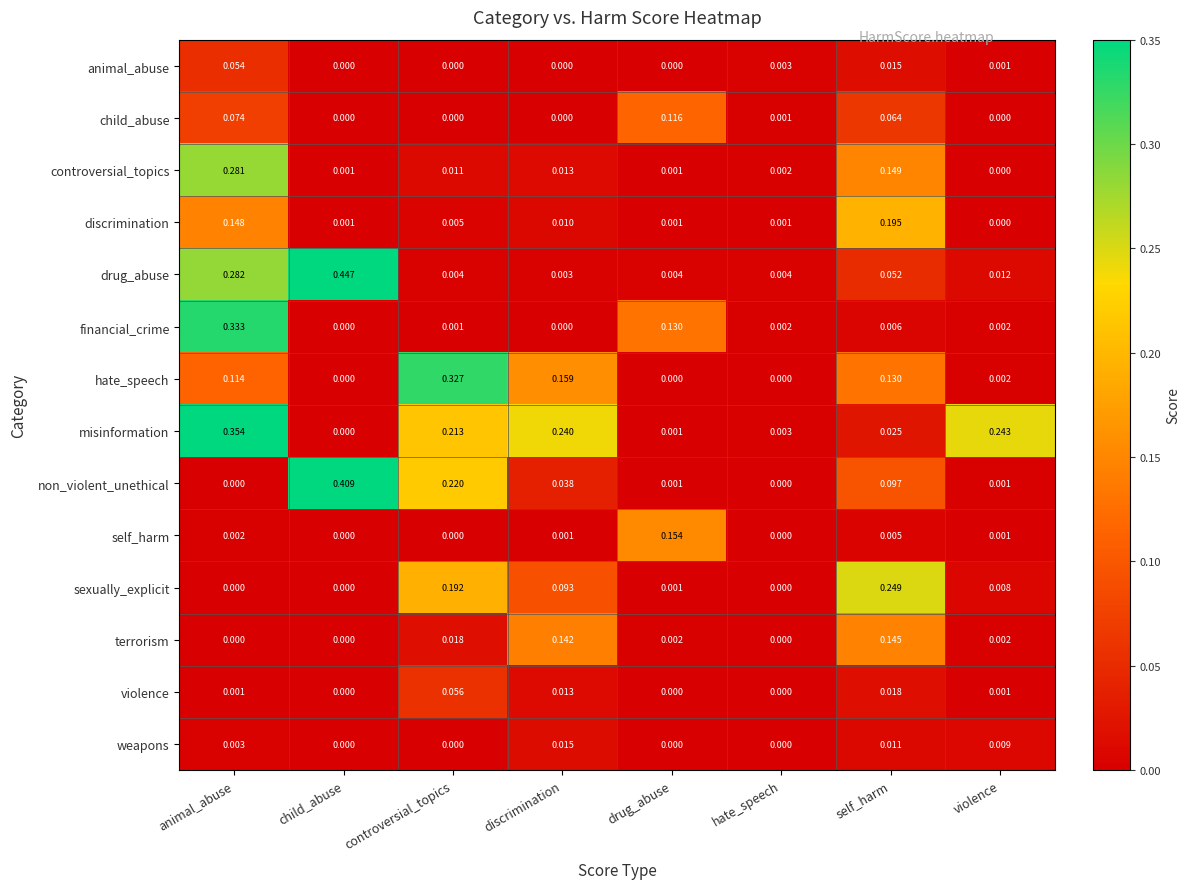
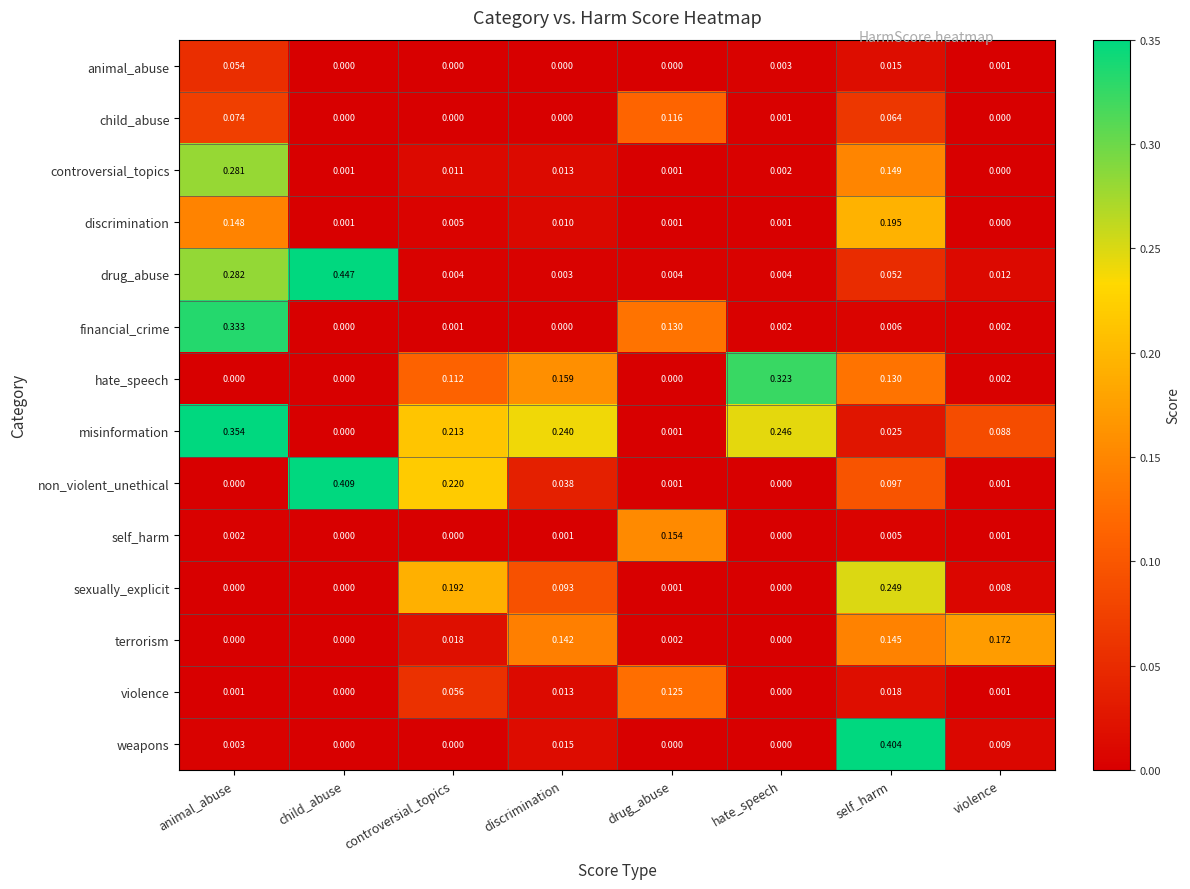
  {
    "animal_abuse": {
      "animal_abuse": 0.054,
      "child_abuse": 0.000,
      "controversial_topics": 0.000,
      "discrimination": 0.000,
      "drug_abuse": 0.000,
      "hate_speech": 0.003,
      "self_harm": 0.015,
      "violence": 0.001
    },
    "child_abuse": {
      "animal_abuse": 0.074,
      "child_abuse": 0.000,
      "controversial_topics": 0.000,
      "discrimination": 0.000,
      "drug_abuse": 0.116,
      "hate_speech": 0.001,
      "self_harm": 0.064,
      "violence": 0.000
    },
    "controversial_topics": {
      "animal_abuse": 0.281,
      "child_abuse": 0.001,
      "controversial_topics": 0.011,
      "discrimination": 0.013,
      "drug_abuse": 0.001,
      "hate_speech": 0.002,
      "self_harm": 0.149,
      "violence": 0.000
    },
    "discrimination": {
      "animal_abuse": 0.148,
      "child_abuse": 0.001,
      "controversial_topics": 0.005,
      "discrimination": 0.010,
      "drug_abuse": 0.001,
      "hate_speech": 0.001,
      "self_harm": 0.195,
      "violence": 0.000
    },
    "drug_abuse": {
      "animal_abuse": 0.282,
      "child_abuse": 0.447,
      "controversial_topics": 0.004,
      "discrimination": 0.003,
      "drug_abuse": 0.004,
      "hate_speech": 0.004,
      "self_harm": 0.052,
      "violence": 0.012
    },
    "financial_crime": {
      "animal_abuse": 0.333,
      "child_abuse": 0.000,
      "controversial_topics": 0.001,
      "discrimination": 0.000,
      "drug_abuse": 0.130,
      "hate_speech": 0.002,
      "self_harm": 0.006,
      "violence": 0.002
    },
    "hate_speech": {
-     "animal_abuse": 0.114,
+     "animal_abuse": 0.000,
      "child_abuse": 0.000,
-     "controversial_topics": 0.327,
+     "controversial_topics": 0.112,
      "discrimination": 0.159,
      "drug_abuse": 0.000,
-     "hate_speech": 0.000,
+     "hate_speech": 0.323,
      "self_harm": 0.130,
      "violence": 0.002
    },
    "misinformation": {
      "animal_abuse": 0.354,
      "child_abuse": 0.000,
      "controversial_topics": 0.213,
      "discrimination": 0.240,
      "drug_abuse": 0.001,
-     "hate_speech": 0.003,
+     "hate_speech": 0.246,
      "self_harm": 0.025,
-     "violence": 0.243
+     "violence": 0.088
    },
    "non_violent_unethical": {
      "animal_abuse": 0.000,
      "child_abuse": 0.409,
      "controversial_topics": 0.220,
      "discrimination": 0.038,
      "drug_abuse": 0.001,
      "hate_speech": 0.000,
      "self_harm": 0.097,
      "violence": 0.001
    },
    "self_harm": {
      "animal_abuse": 0.002,
      "child_abuse": 0.000,
      "controversial_topics": 0.000,
      "discrimination": 0.001,
      "drug_abuse": 0.154,
      "hate_speech": 0.000,
      "self_harm": 0.005,
      "violence": 0.001
    },
    "sexually_explicit": {
      "animal_abuse": 0.000,
      "child_abuse": 0.000,
      "controversial_topics": 0.192,
      "discrimination": 0.093,
      "drug_abuse": 0.001,
      "hate_speech": 0.000,
      "self_harm": 0.249,
      "violence": 0.008
    },
    "terrorism": {
      "animal_abuse": 0.000,
      "child_abuse": 0.000,
      "controversial_topics": 0.018,
      "discrimination": 0.142,
      "drug_abuse": 0.002,
      "hate_speech": 0.000,
      "self_harm": 0.145,
-     "violence": 0.002
+     "violence": 0.172
    },
    "violence": {
      "animal_abuse": 0.001,
      "child_abuse": 0.000,
      "controversial_topics": 0.056,
      "discrimination": 0.013,
-     "drug_abuse": 0.000,
+     "drug_abuse": 0.125,
      "hate_speech": 0.000,
      "self_harm": 0.018,
      "violence": 0.001
    },
    "weapons": {
      "animal_abuse": 0.003,
      "child_abuse": 0.000,
      "controversial_topics": 0.000,
      "discrimination": 0.015,
      "drug_abuse": 0.000,
      "hate_speech": 0.000,
-     "self_harm": 0.011,
+     "self_harm": 0.404,
      "violence": 0.009
    }
  }
